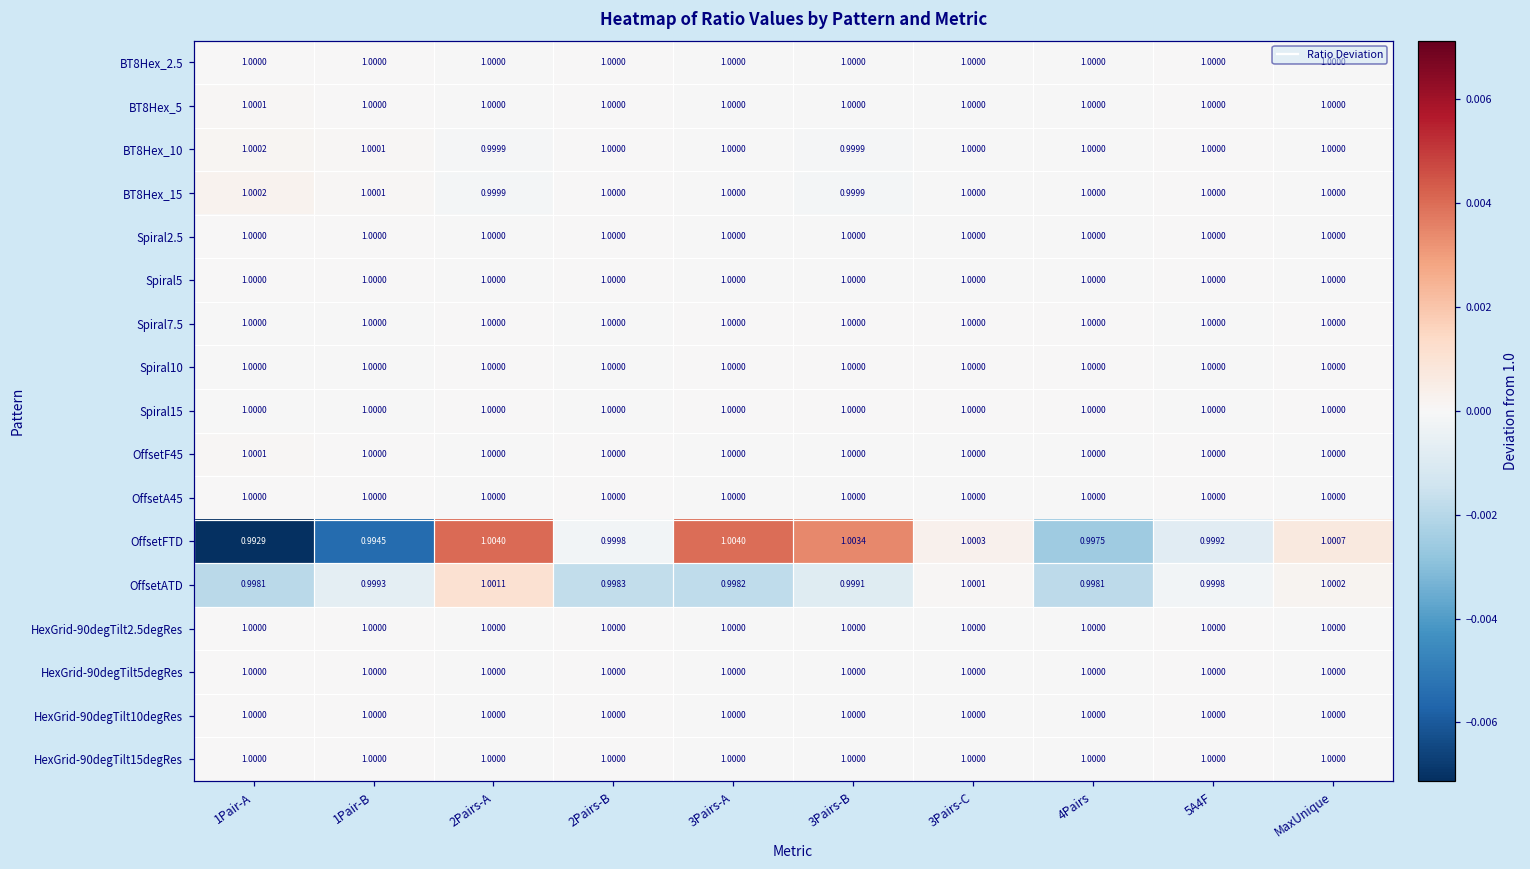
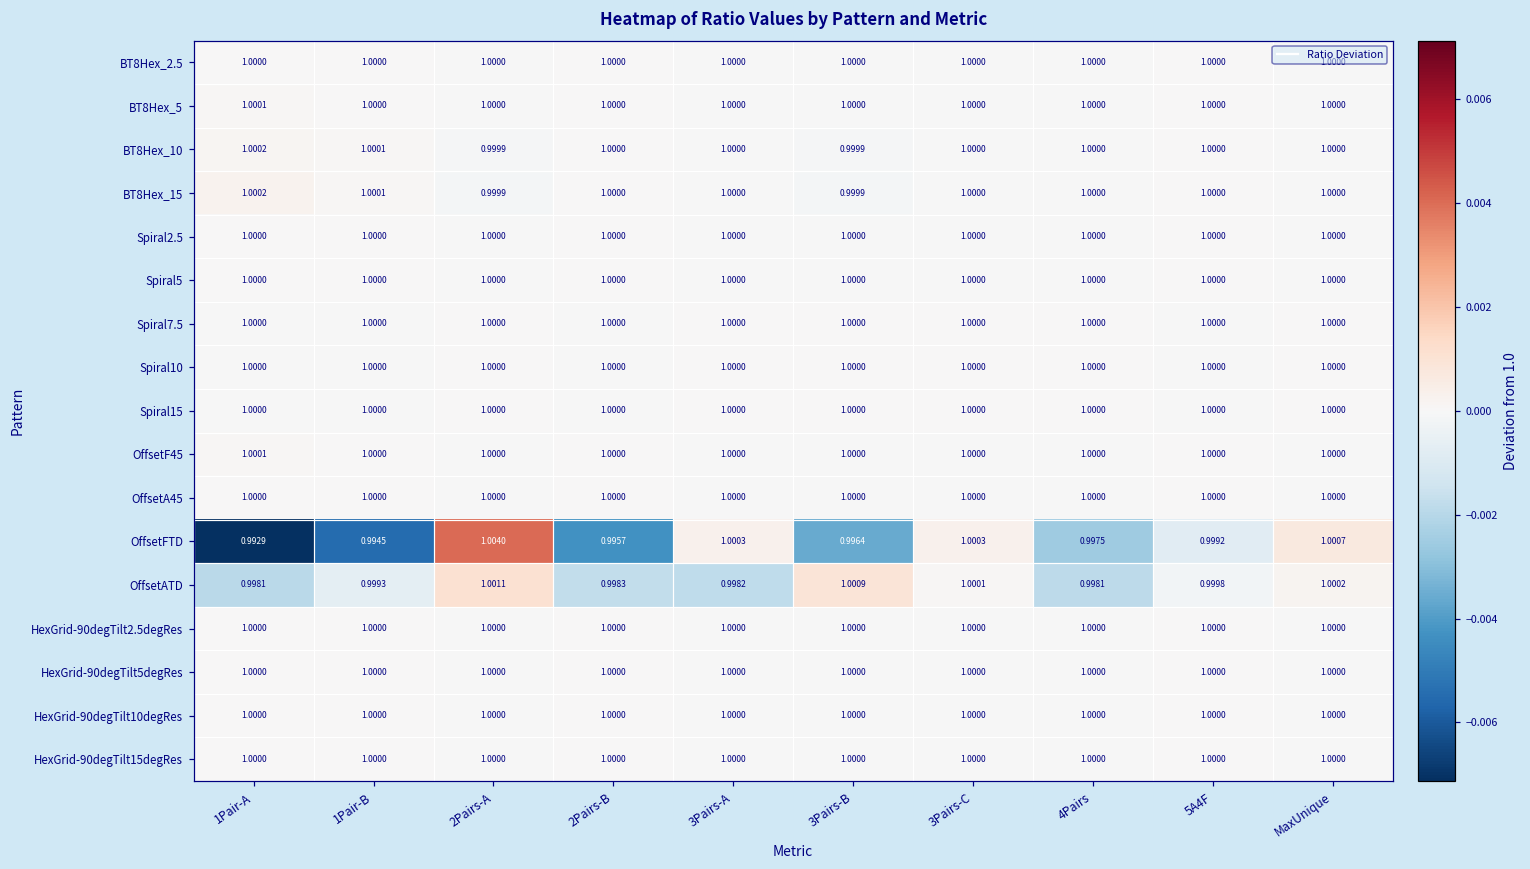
  {
    "BT8Hex_2.5": {
      "1Pair-A": 1.0000,
      "1Pair-B": 1.0000,
      "2Pairs-A": 1.0000,
      "2Pairs-B": 1.0000,
      "3Pairs-A": 1.0000,
      "3Pairs-B": 1.0000,
      "3Pairs-C": 1.0000,
      "4Pairs": 1.0000,
      "5A4F": 1.0000
    },
    "BT8Hex_5": {
      "1Pair-A": 1.0001,
      "1Pair-B": 1.0000,
      "2Pairs-A": 1.0000,
      "2Pairs-B": 1.0000,
      "3Pairs-A": 1.0000,
      "3Pairs-B": 1.0000,
      "3Pairs-C": 1.0000,
      "4Pairs": 1.0000,
      "5A4F": 1.0000,
      "MaxUnique": 1.0000
    },
    "BT8Hex_10": {
      "1Pair-A": 1.0002,
      "1Pair-B": 1.0001,
      "2Pairs-A": 0.9999,
      "2Pairs-B": 1.0000,
      "3Pairs-A": 1.0000,
      "3Pairs-B": 0.9999,
      "3Pairs-C": 1.0000,
      "4Pairs": 1.0000,
      "5A4F": 1.0000,
      "MaxUnique": 1.0000
    },
    "BT8Hex_15": {
      "1Pair-A": 1.0002,
      "1Pair-B": 1.0001,
      "2Pairs-A": 0.9999,
      "2Pairs-B": 1.0000,
      "3Pairs-A": 1.0000,
      "3Pairs-B": 0.9999,
      "3Pairs-C": 1.0000,
      "4Pairs": 1.0000,
      "5A4F": 1.0000,
      "MaxUnique": 1.0000
    },
    "Spiral2.5": {
      "1Pair-A": 1.0000,
      "1Pair-B": 1.0000,
      "2Pairs-A": 1.0000,
      "2Pairs-B": 1.0000,
      "3Pairs-A": 1.0000,
      "3Pairs-B": 1.0000,
      "3Pairs-C": 1.0000,
      "4Pairs": 1.0000,
      "5A4F": 1.0000,
      "MaxUnique": 1.0000
    },
    "Spiral5": {
      "1Pair-A": 1.0000,
      "1Pair-B": 1.0000,
      "2Pairs-A": 1.0000,
      "2Pairs-B": 1.0000,
      "3Pairs-A": 1.0000,
      "3Pairs-B": 1.0000,
      "3Pairs-C": 1.0000,
      "4Pairs": 1.0000,
      "5A4F": 1.0000,
      "MaxUnique": 1.0000
    },
    "Spiral7.5": {
      "1Pair-A": 1.0000,
      "1Pair-B": 1.0000,
      "2Pairs-A": 1.0000,
      "2Pairs-B": 1.0000,
      "3Pairs-A": 1.0000,
      "3Pairs-B": 1.0000,
      "3Pairs-C": 1.0000,
      "4Pairs": 1.0000,
      "5A4F": 1.0000,
      "MaxUnique": 1.0000
    },
    "Spiral10": {
      "1Pair-A": 1.0000,
      "1Pair-B": 1.0000,
      "2Pairs-A": 1.0000,
      "2Pairs-B": 1.0000,
      "3Pairs-A": 1.0000,
      "3Pairs-B": 1.0000,
      "3Pairs-C": 1.0000,
      "4Pairs": 1.0000,
      "5A4F": 1.0000,
      "MaxUnique": 1.0000
    },
    "Spiral15": {
      "1Pair-A": 1.0000,
      "1Pair-B": 1.0000,
      "2Pairs-A": 1.0000,
      "2Pairs-B": 1.0000,
      "3Pairs-A": 1.0000,
      "3Pairs-B": 1.0000,
      "3Pairs-C": 1.0000,
      "4Pairs": 1.0000,
      "5A4F": 1.0000,
      "MaxUnique": 1.0000
    },
    "OffsetF45": {
      "1Pair-A": 1.0001,
      "1Pair-B": 1.0000,
      "2Pairs-A": 1.0000,
      "2Pairs-B": 1.0000,
      "3Pairs-A": 1.0000,
      "3Pairs-B": 1.0000,
      "3Pairs-C": 1.0000,
      "4Pairs": 1.0000,
      "5A4F": 1.0000,
      "MaxUnique": 1.0000
    },
    "OffsetA45": {
      "1Pair-A": 1.0000,
      "1Pair-B": 1.0000,
      "2Pairs-A": 1.0000,
      "2Pairs-B": 1.0000,
      "3Pairs-A": 1.0000,
      "3Pairs-B": 1.0000,
      "3Pairs-C": 1.0000,
      "4Pairs": 1.0000,
      "5A4F": 1.0000,
      "MaxUnique": 1.0000
    },
    "OffsetFTD": {
      "1Pair-A": 0.9929,
      "1Pair-B": 0.9945,
      "2Pairs-A": 1.0040,
-     "2Pairs-B": 0.9998,
-     "3Pairs-A": 1.0040,
-     "3Pairs-B": 1.0034,
+     "2Pairs-B": 0.9957,
+     "3Pairs-A": 1.0003,
+     "3Pairs-B": 0.9964,
      "3Pairs-C": 1.0003,
      "4Pairs": 0.9975,
      "5A4F": 0.9992,
      "MaxUnique": 1.0007
    },
    "OffsetATD": {
      "1Pair-A": 0.9981,
      "1Pair-B": 0.9993,
      "2Pairs-A": 1.0011,
      "2Pairs-B": 0.9983,
      "3Pairs-A": 0.9982,
-     "3Pairs-B": 0.9991,
+     "3Pairs-B": 1.0009,
      "3Pairs-C": 1.0001,
      "4Pairs": 0.9981,
      "5A4F": 0.9998,
      "MaxUnique": 1.0002
    },
    "HexGrid-90degTilt2.5degRes": {
      "1Pair-A": 1.0000,
      "1Pair-B": 1.0000,
      "2Pairs-A": 1.0000,
      "2Pairs-B": 1.0000,
      "3Pairs-A": 1.0000,
      "3Pairs-B": 1.0000,
      "3Pairs-C": 1.0000,
      "4Pairs": 1.0000,
      "5A4F": 1.0000,
      "MaxUnique": 1.0000
    },
    "HexGrid-90degTilt5degRes": {
      "1Pair-A": 1.0000,
      "1Pair-B": 1.0000,
      "2Pairs-A": 1.0000,
      "2Pairs-B": 1.0000,
      "3Pairs-A": 1.0000,
      "3Pairs-B": 1.0000,
      "3Pairs-C": 1.0000,
      "4Pairs": 1.0000,
      "5A4F": 1.0000,
      "MaxUnique": 1.0000
    },
    "HexGrid-90degTilt10degRes": {
      "1Pair-A": 1.0000,
      "1Pair-B": 1.0000,
      "2Pairs-A": 1.0000,
      "2Pairs-B": 1.0000,
      "3Pairs-A": 1.0000,
      "3Pairs-B": 1.0000,
      "3Pairs-C": 1.0000,
      "4Pairs": 1.0000,
      "5A4F": 1.0000,
      "MaxUnique": 1.0000
    },
    "HexGrid-90degTilt15degRes": {
      "1Pair-A": 1.0000,
      "1Pair-B": 1.0000,
      "2Pairs-A": 1.0000,
      "2Pairs-B": 1.0000,
      "3Pairs-A": 1.0000,
      "3Pairs-B": 1.0000,
      "3Pairs-C": 1.0000,
      "4Pairs": 1.0000,
      "5A4F": 1.0000,
      "MaxUnique": 1.0000
    }
  }
